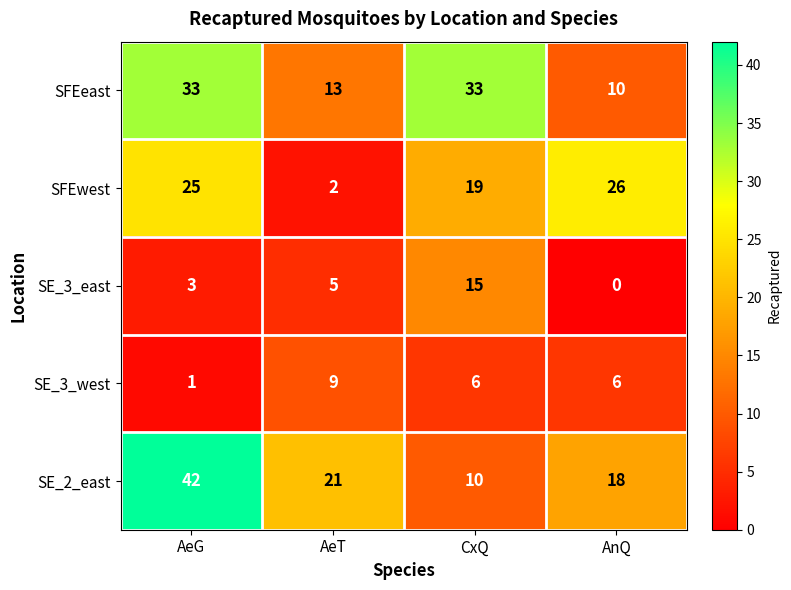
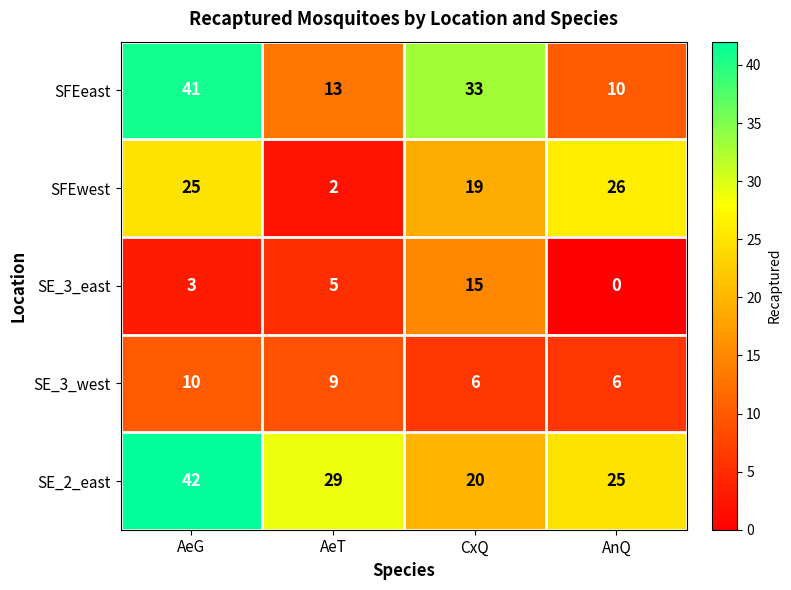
  {
    "SFEeast": {
-     "AeG": 33,
+     "AeG": 41,
      "AeT": 13,
      "CxQ": 33,
      "AnQ": 10
    },
    "SFEwest": {
      "AeG": 25,
      "AeT": 2,
      "CxQ": 19,
      "AnQ": 26
    },
    "SE_3_east": {
      "AeG": 3,
      "AeT": 5,
      "CxQ": 15,
      "AnQ": 0
    },
    "SE_3_west": {
-     "AeG": 1,
+     "AeG": 10,
      "AeT": 9,
      "CxQ": 6,
      "AnQ": 6
    },
    "SE_2_east": {
      "AeG": 42,
-     "AeT": 21,
-     "CxQ": 10,
-     "AnQ": 18
+     "AeT": 29,
+     "CxQ": 20,
+     "AnQ": 25
    }
  }
